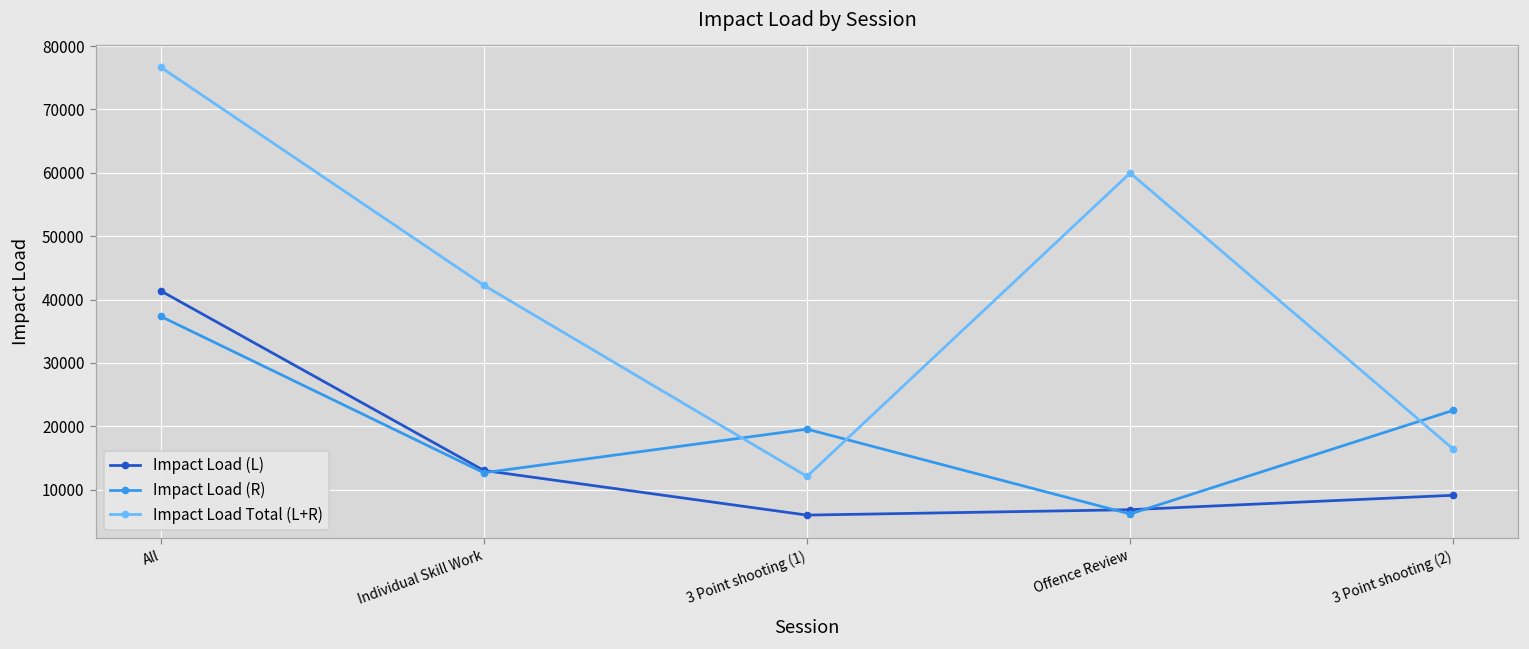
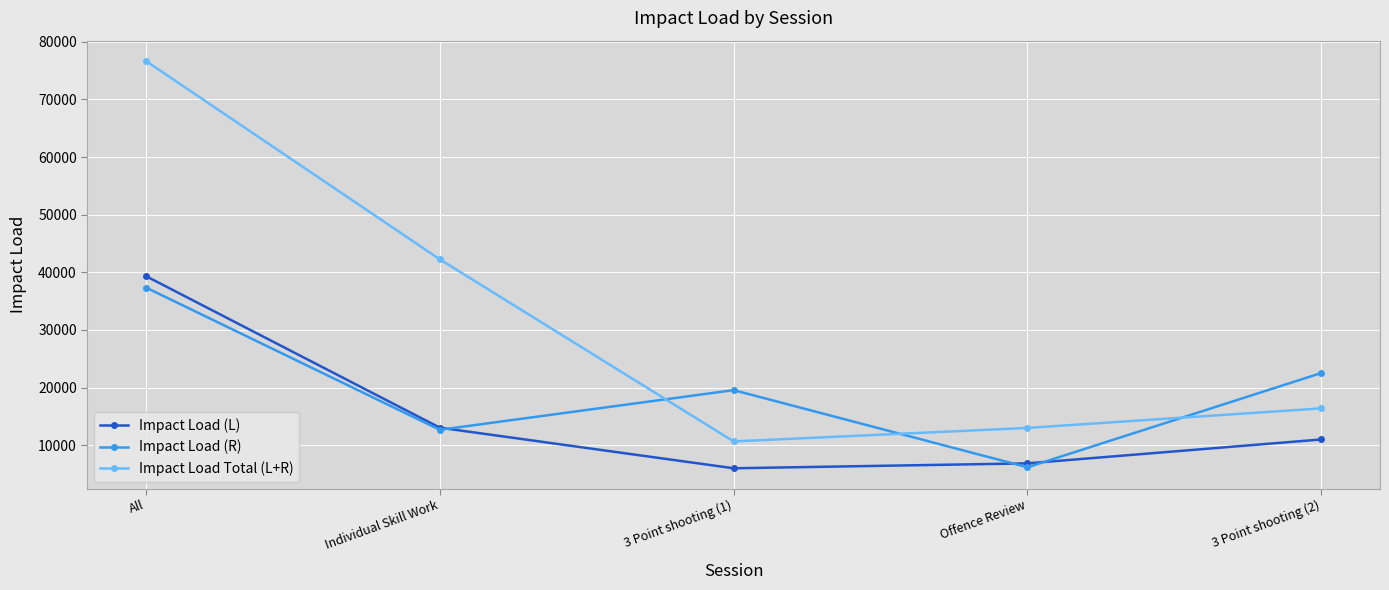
  {
    "Impact Load (L)": {
-     "All": 41000,
+     "All": 39000,
      "3 Point shooting (1)": 6000,
      "Offence Review": 7000,
-     "3 Point shooting (2)": 9000
+     "3 Point shooting (2)": 11000
    },
    "Impact Load (R)": {
      "All": 37000,
      "3 Point shooting (1)": 20000,
      "Offence Review": 6000,
      "3 Point shooting (2)": 23000
    },
    "Impact Load Total (L+R)": {
      "All": 77000,
      "Individual Skill Work": 42000,
-     "3 Point shooting (1)": 12000,
-     "Offence Review": 60000,
+     "3 Point shooting (1)": 11000,
+     "Offence Review": 13000,
      "3 Point shooting (2)": 16000
    }
  }
